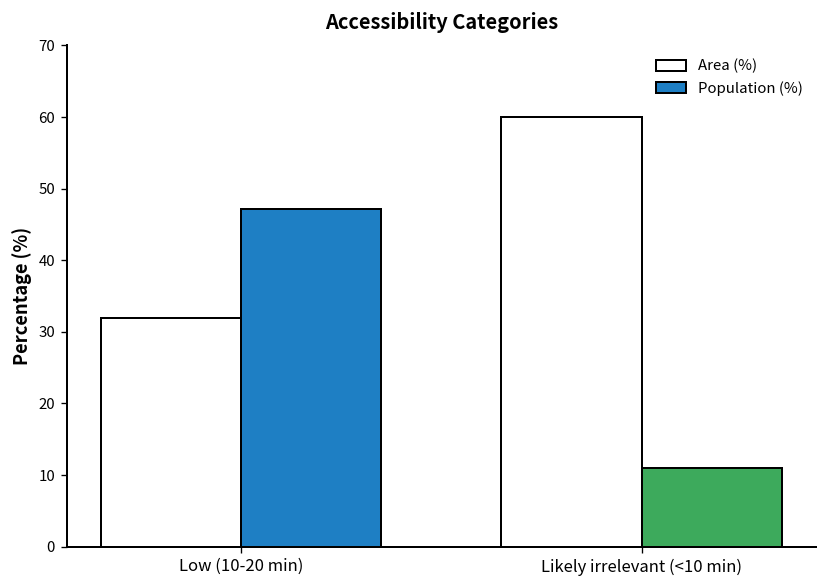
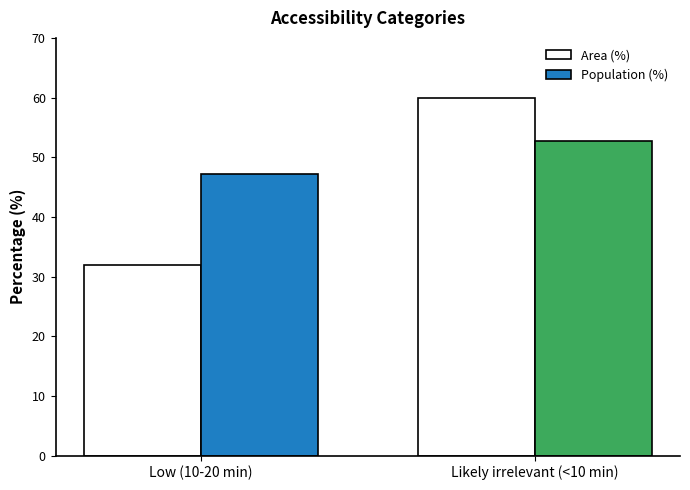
  {
    "Area (%)": {
      "Low (10-20 min)": 32,
      "Likely irrelevant (<10 min)": 60
    },
    "Population (%)": {
      "Low (10-20 min)": 47,
-     "Likely irrelevant (<10 min)": 11
+     "Likely irrelevant (<10 min)": 53
    }
  }
